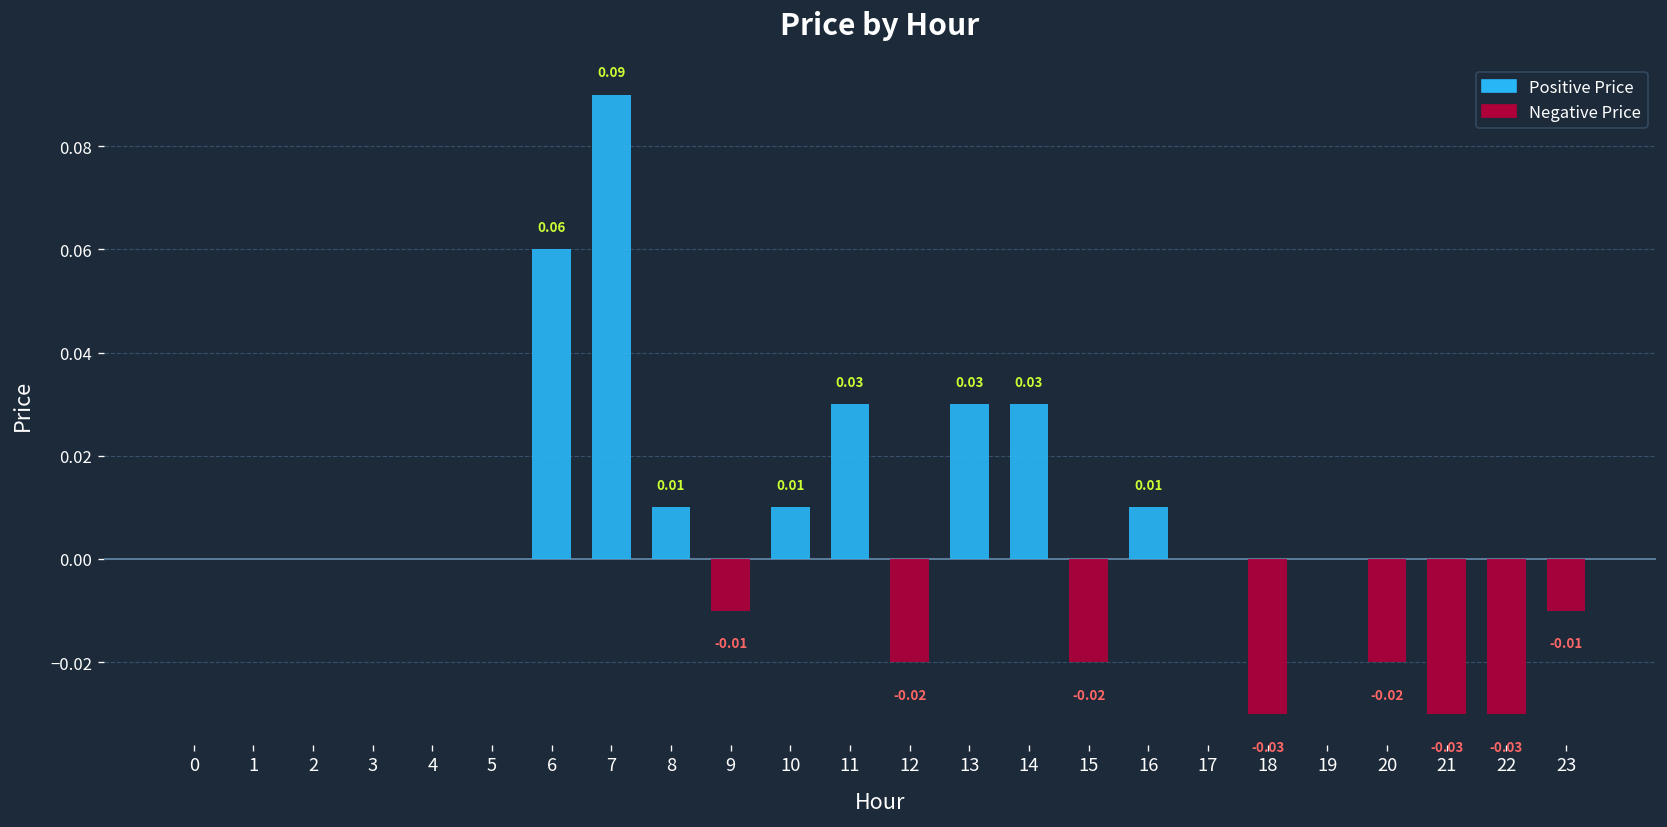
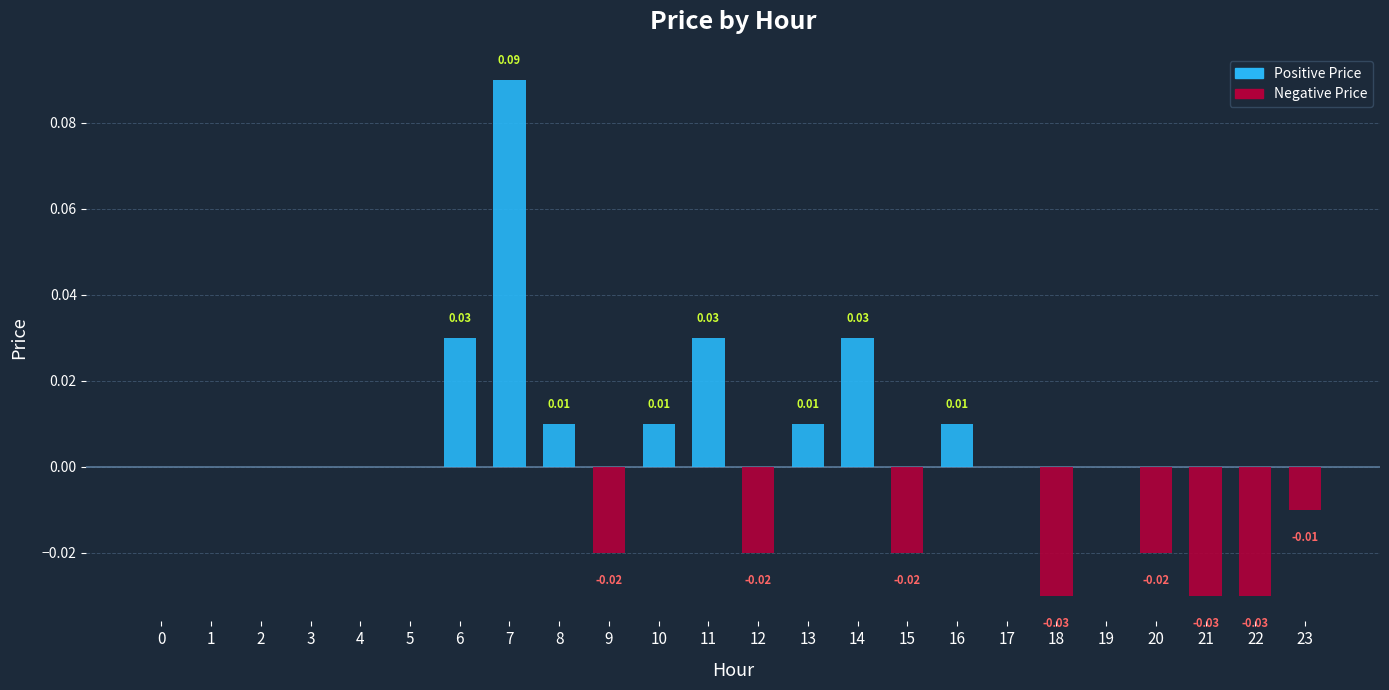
  {
-   "6": 0.06,
+   "6": 0.03,
    "7": 0.09,
    "8": 0.01,
-   "9": -0.01,
+   "9": -0.02,
    "10": 0.01,
    "11": 0.03,
    "12": -0.02,
-   "13": 0.03,
+   "13": 0.01,
    "14": 0.03,
    "15": -0.02,
    "16": 0.01,
    "18": -0.03,
    "20": -0.02,
    "21": -0.03,
    "22": -0.03,
    "23": -0.01
  }
